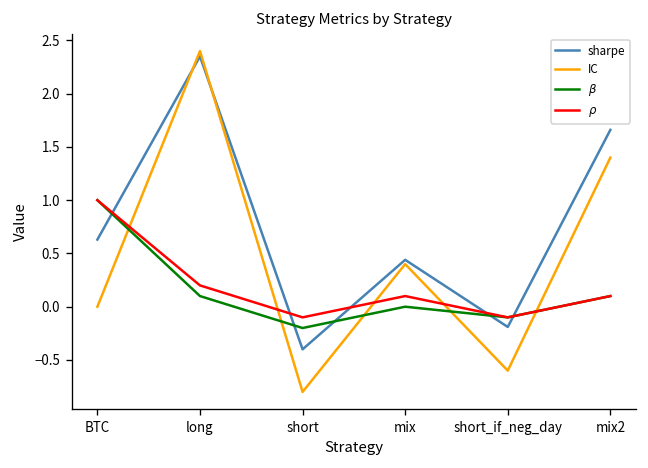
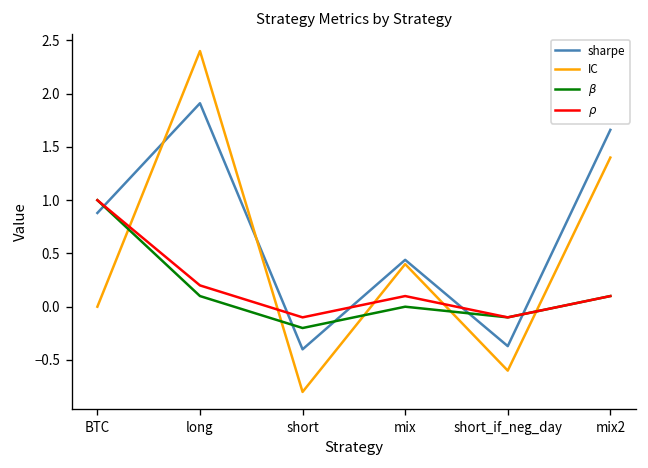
  {
    "sharpe": {
-     "BTC": 0.6,
-     "long": 2.4,
+     "BTC": 0.9,
+     "long": 1.9,
      "short": -0.4,
      "mix": 0.4,
-     "short_if_neg_day": -0.2,
+     "short_if_neg_day": -0.4,
      "mix2": 1.7
    },
    "IC": {
      "BTC": 0.0,
      "long": 2.4,
      "short": -0.8,
      "mix": 0.4,
      "short_if_neg_day": -0.6,
      "mix2": 1.4
    }
  }
